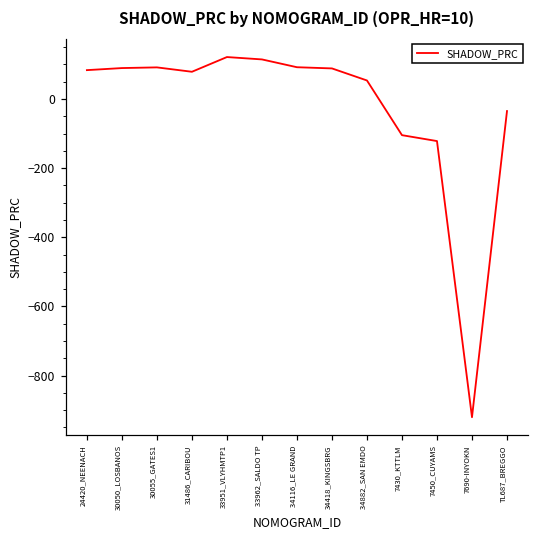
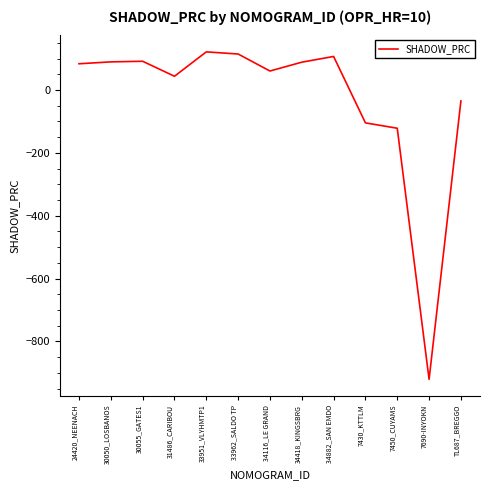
  {
    "24420_NEENACH": 80,
    "30050_LOSBANOS": 90,
    "30055_GATES1": 90,
-   "31486_CARIBOU": 80,
+   "31486_CARIBOU": 40,
    "33951_VLYHMTP1": 120,
    "33962_SALDO TP": 110,
-   "34116_LE GRAND": 90,
+   "34116_LE GRAND": 60,
    "34418_KINGSBRG": 90,
-   "34882_SAN EMDO": 50,
+   "34882_SAN EMDO": 110,
    "7430_KTTLM": -100,
    "7450_CUYAMS": -120,
    "7690-INYOKN": -920,
    "TL687_BREGGO": -30
  }
